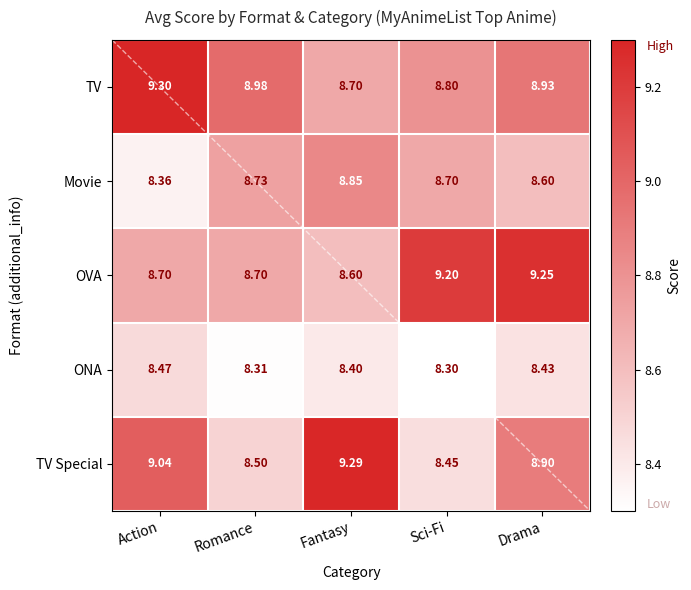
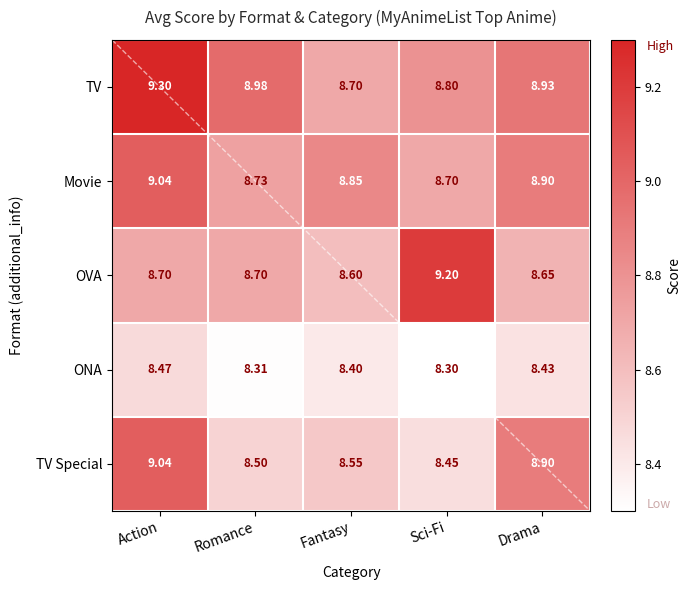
  {
    "TV": {
      "Action": 9.30,
      "Romance": 8.98,
      "Fantasy": 8.70,
      "Sci-Fi": 8.80,
      "Drama": 8.93
    },
    "Movie": {
-     "Action": 8.36,
+     "Action": 9.04,
      "Romance": 8.73,
      "Fantasy": 8.85,
      "Sci-Fi": 8.70,
-     "Drama": 8.60
+     "Drama": 8.90
    },
    "OVA": {
      "Action": 8.70,
      "Romance": 8.70,
      "Fantasy": 8.60,
      "Sci-Fi": 9.20,
-     "Drama": 9.25
+     "Drama": 8.65
    },
    "ONA": {
      "Action": 8.47,
      "Romance": 8.31,
      "Fantasy": 8.40,
      "Sci-Fi": 8.30,
      "Drama": 8.43
    },
    "TV Special": {
      "Action": 9.04,
      "Romance": 8.50,
-     "Fantasy": 9.29,
+     "Fantasy": 8.55,
      "Sci-Fi": 8.45,
      "Drama": 8.90
    }
  }
